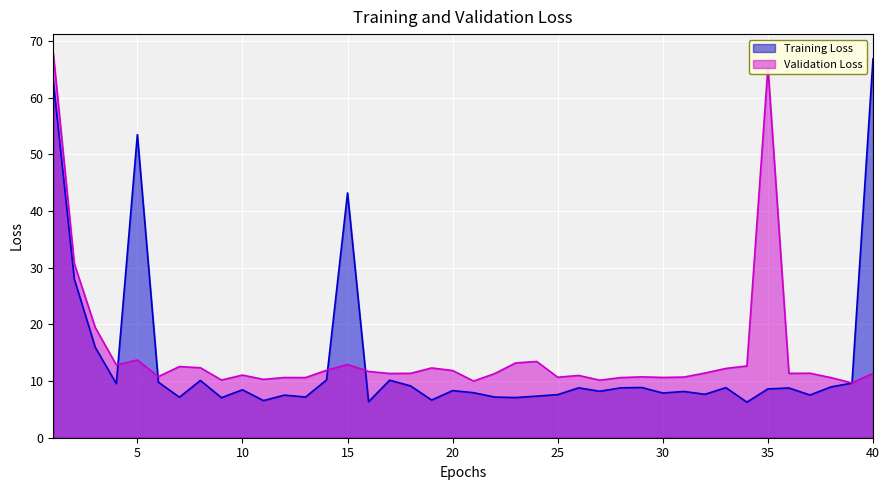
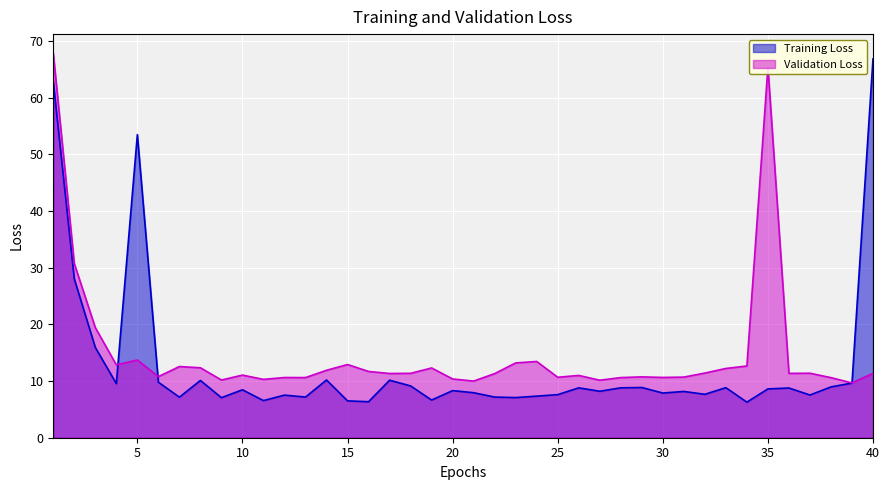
  {
    "Training Loss": {
      "5": 53,
      "10": 8,
-     "15": 43,
+     "15": 7,
      "20": 8,
      "25": 8,
      "30": 8,
      "35": 9,
      "40": 67
    },
    "Validation Loss": {
      "5": 14,
      "10": 11,
      "15": 13,
-     "20": 12,
+     "20": 10,
      "25": 11,
      "30": 11,
      "40": 11
    }
  }
